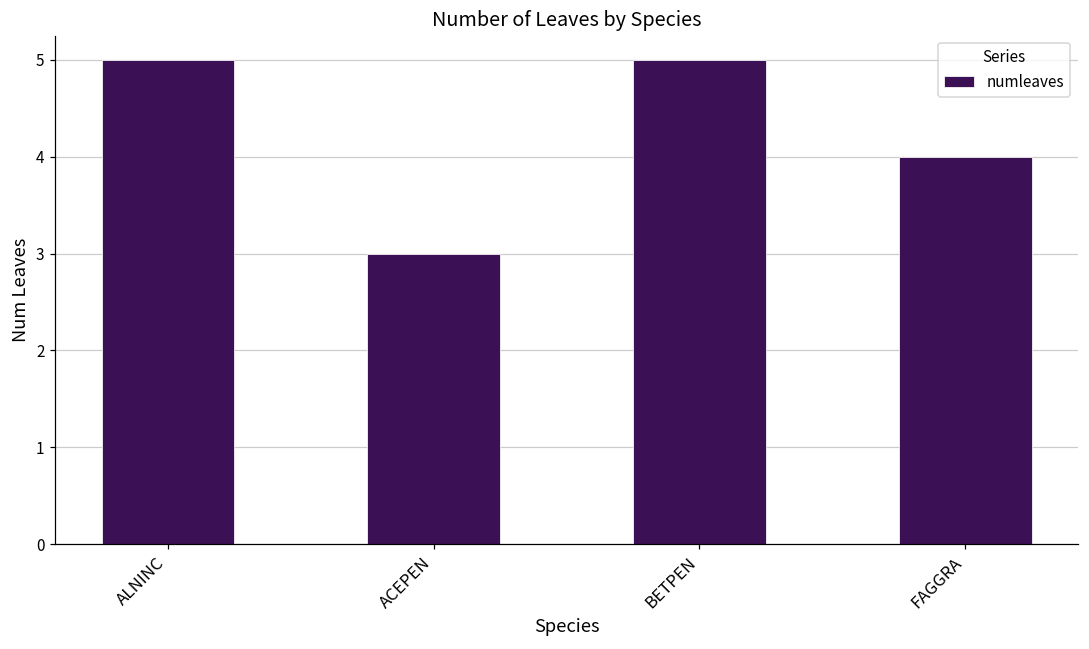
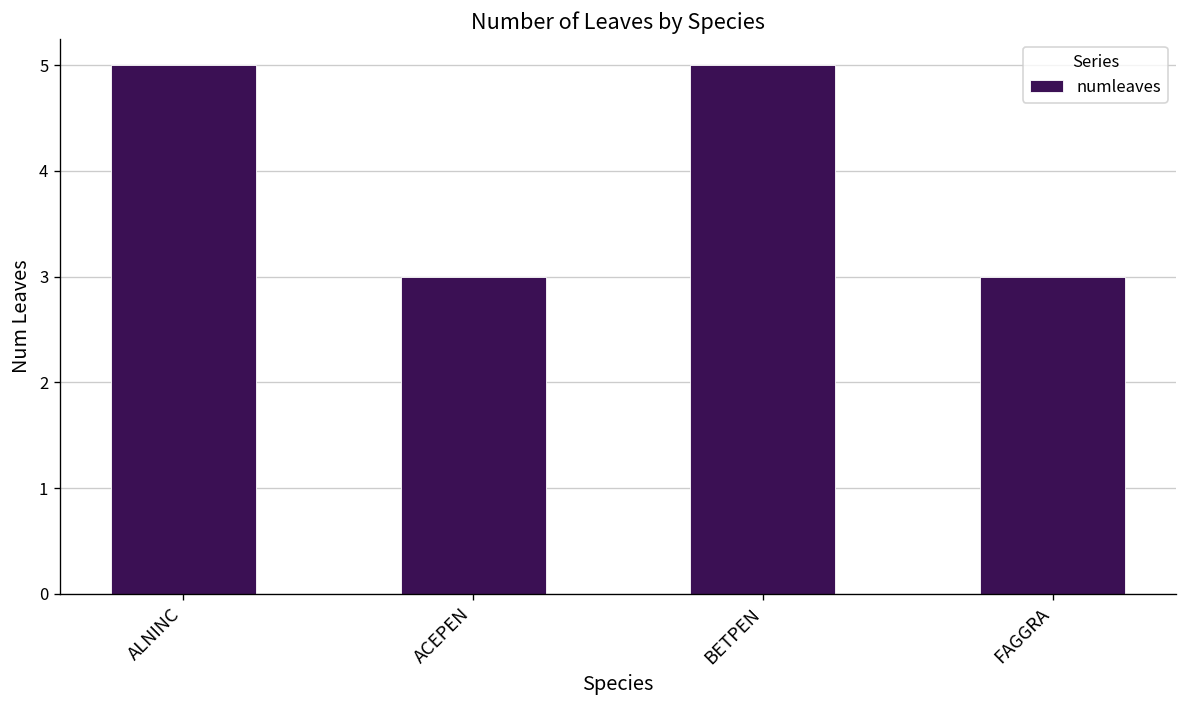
  {
    "ALNINC": 5,
    "ACEPEN": 3,
    "BETPEN": 5,
-   "FAGGRA": 4
+   "FAGGRA": 3
  }
